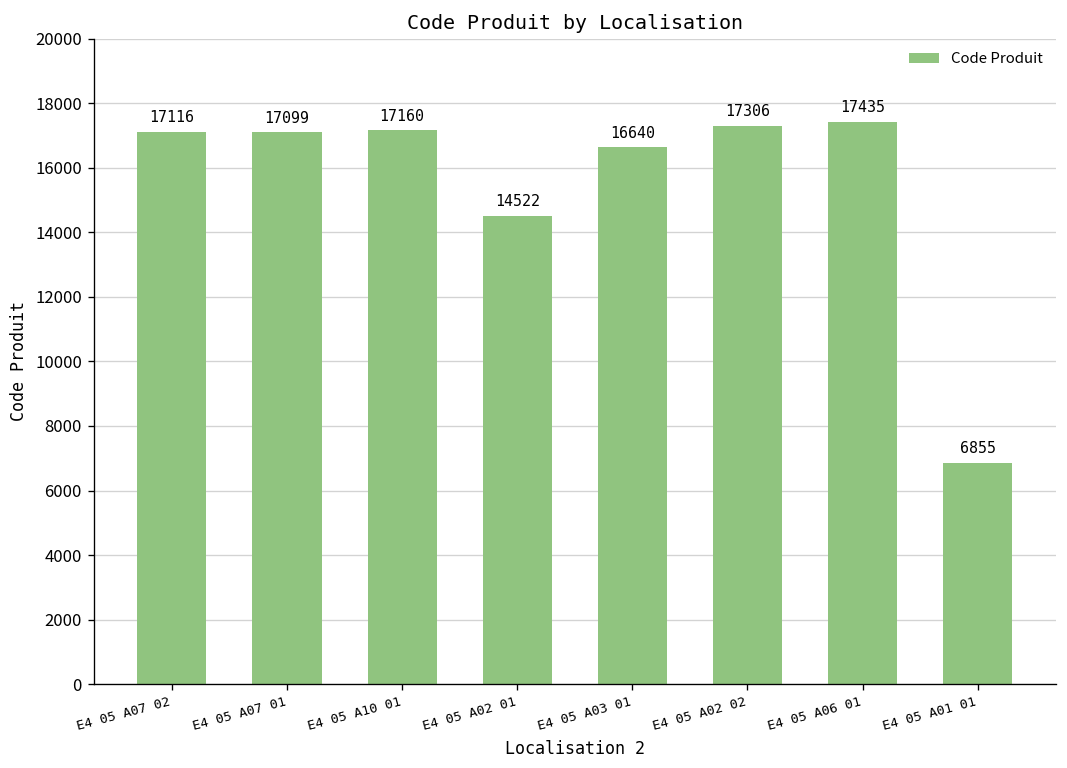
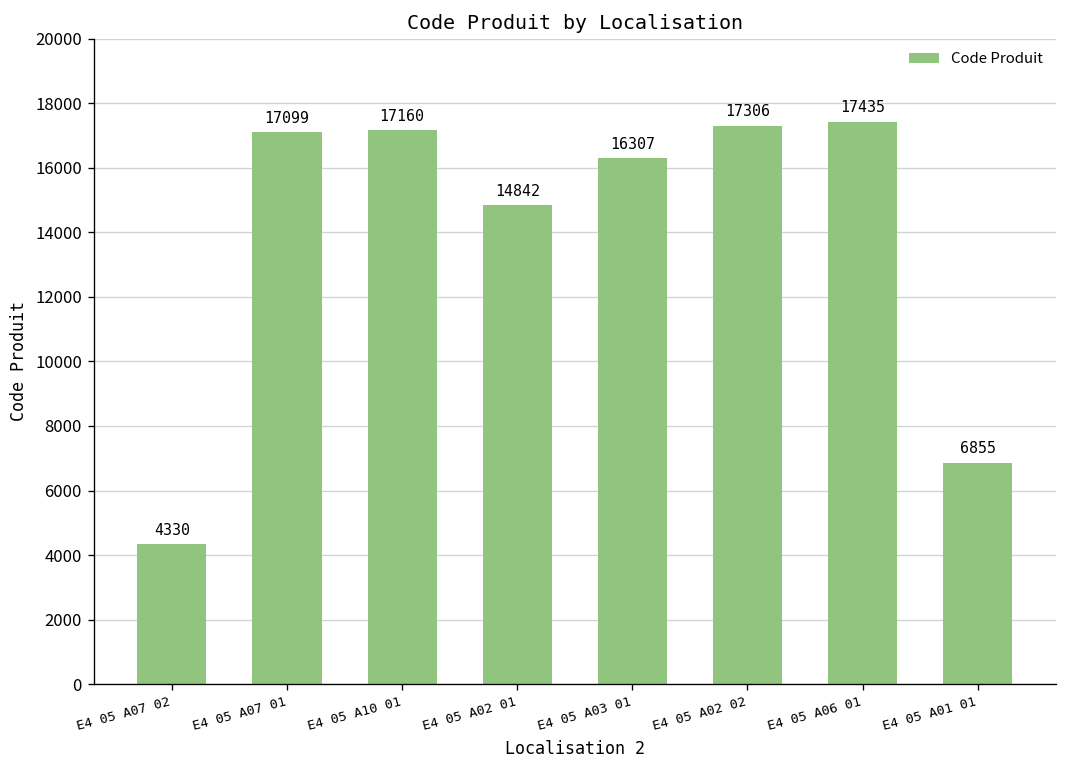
  {
-   "E4 05 A07 02": 17116,
+   "E4 05 A07 02": 4330,
    "E4 05 A07 01": 17099,
    "E4 05 A10 01": 17160,
-   "E4 05 A02 01": 14522,
-   "E4 05 A03 01": 16640,
+   "E4 05 A02 01": 14842,
+   "E4 05 A03 01": 16307,
    "E4 05 A02 02": 17306,
    "E4 05 A06 01": 17435,
    "E4 05 A01 01": 6855
  }
